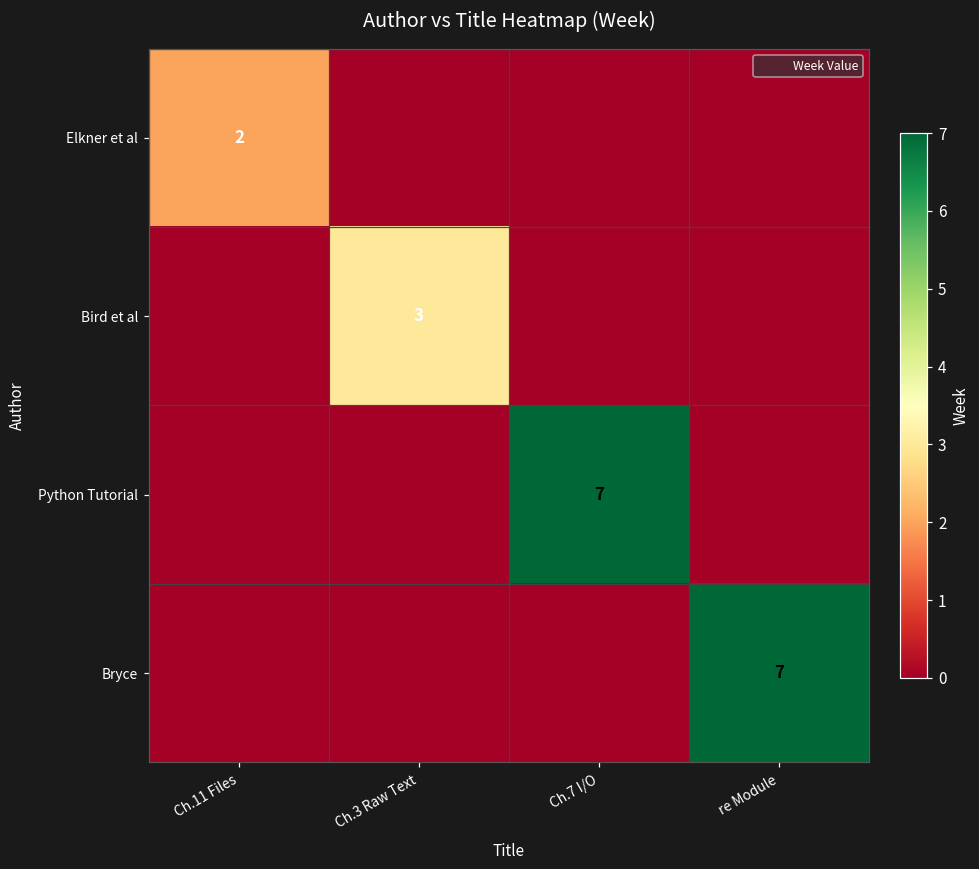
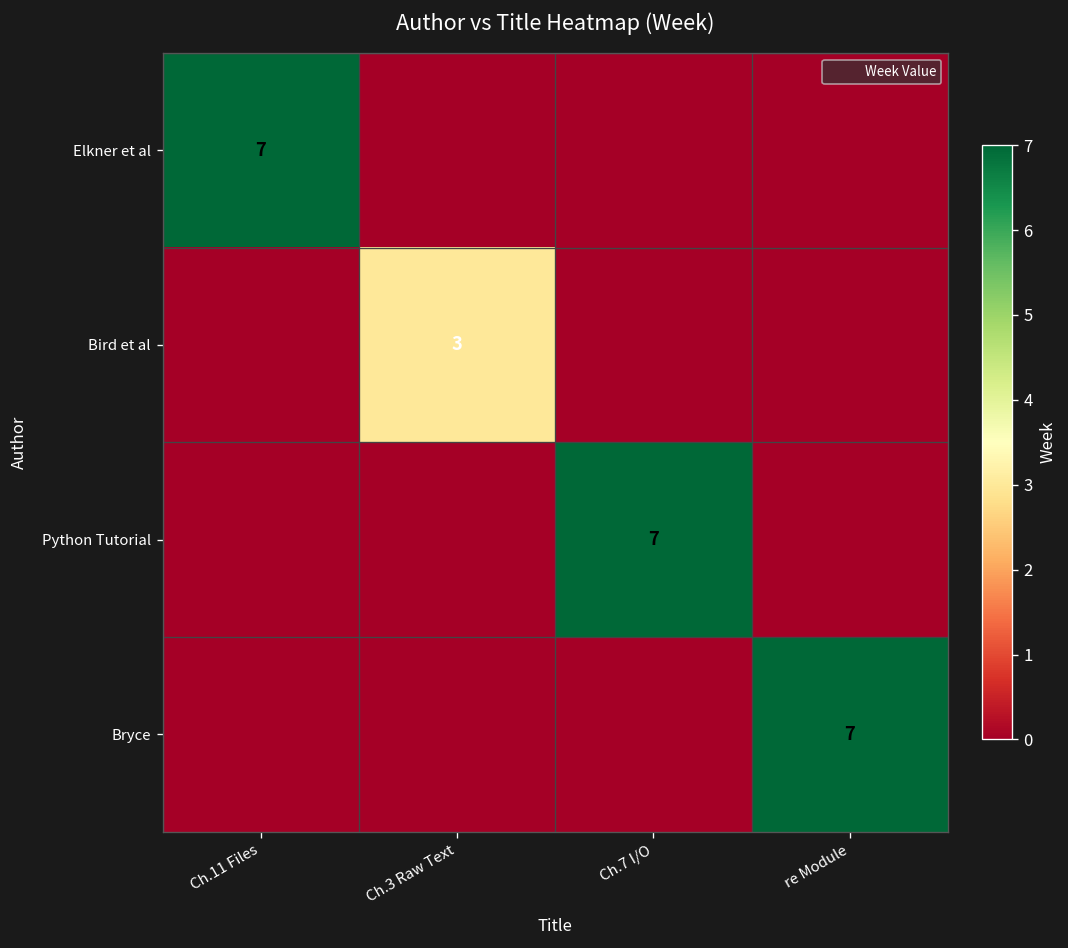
  {
    "Elkner et al": {
-     "Ch.11 Files": 2
+     "Ch.11 Files": 7
    },
    "Bird et al": {
      "Ch.3 Raw Text": 3
    },
    "Python Tutorial": {
      "Ch.7 I/O": 7
    },
    "Bryce": {
      "re Module": 7
    }
  }
